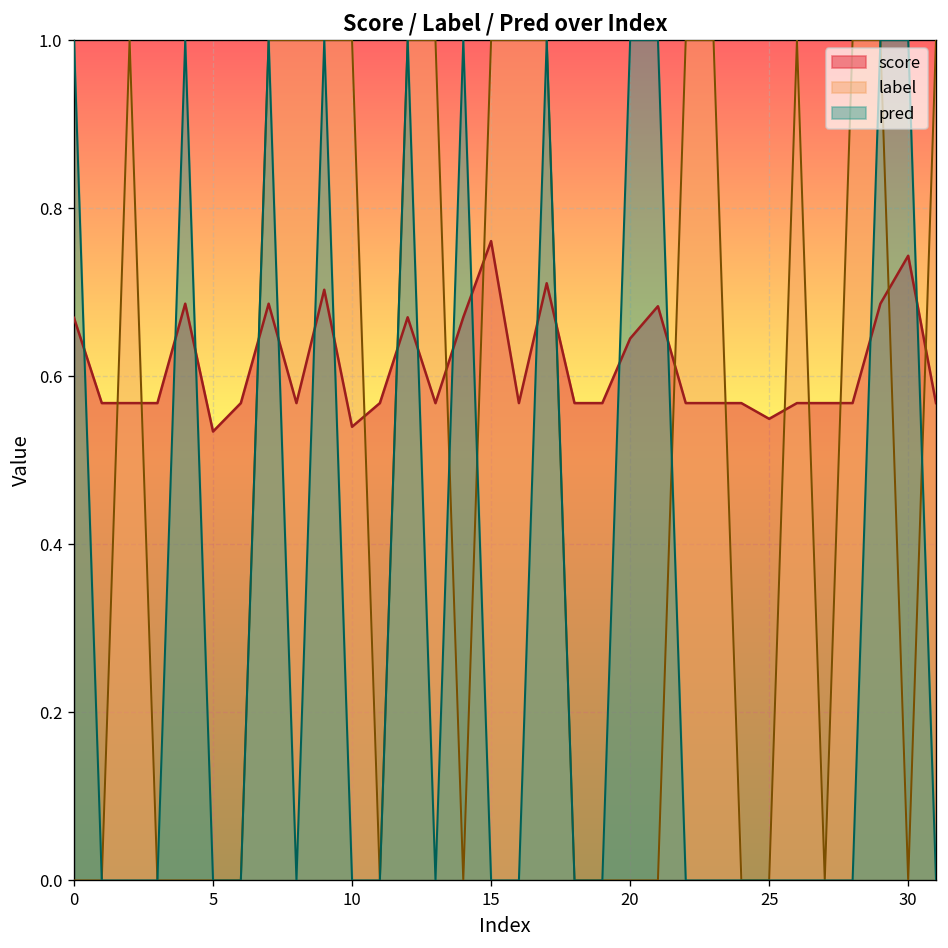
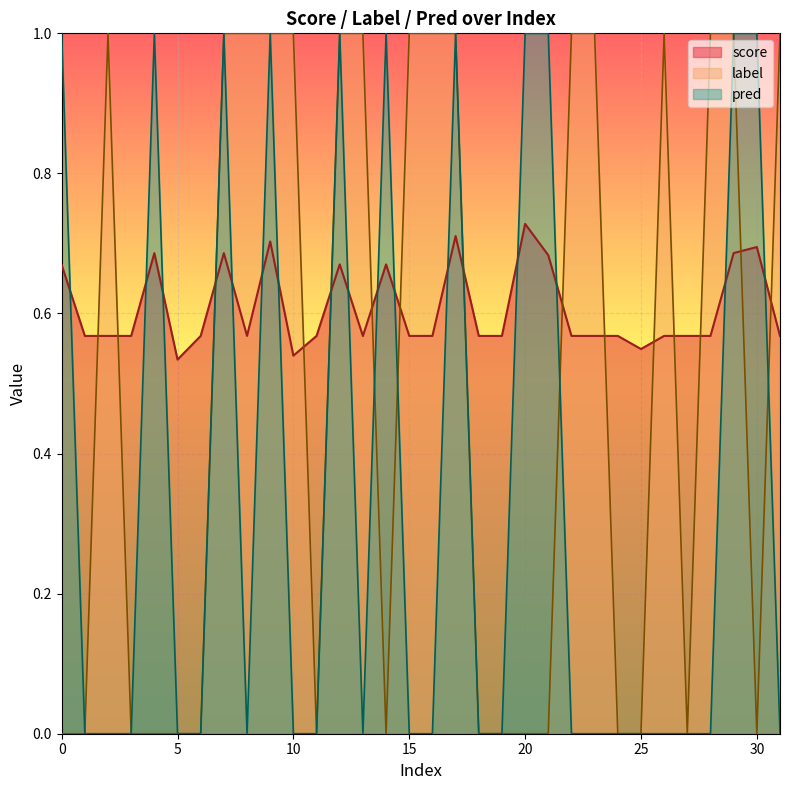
  {
    "score": {
      "0": 0.67,
      "5": 0.53,
      "10": 0.54,
-     "15": 0.76,
-     "20": 0.64,
+     "15": 0.57,
+     "20": 0.73,
      "25": 0.55,
-     "30": 0.74
+     "30": 0.69
    },
    "label": {
      "0": 0.00,
      "10": 1.00,
      "15": 1.00,
      "20": 0.00,
      "30": 0.00
    },
    "pred": {
      "0": 1.00,
      "10": 0.00,
      "15": 0.00,
      "20": 1.00,
      "30": 1.00
    }
  }
